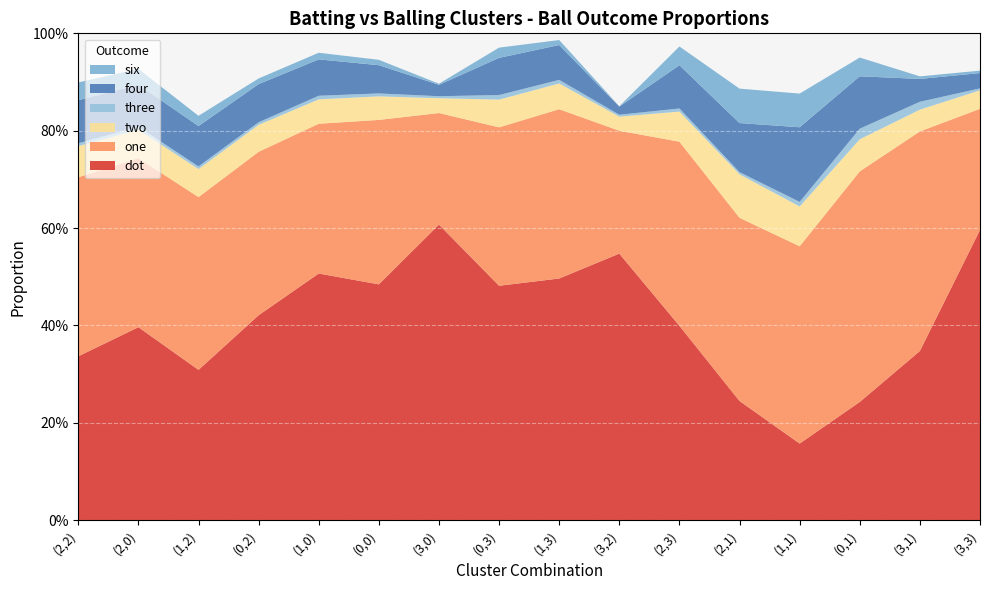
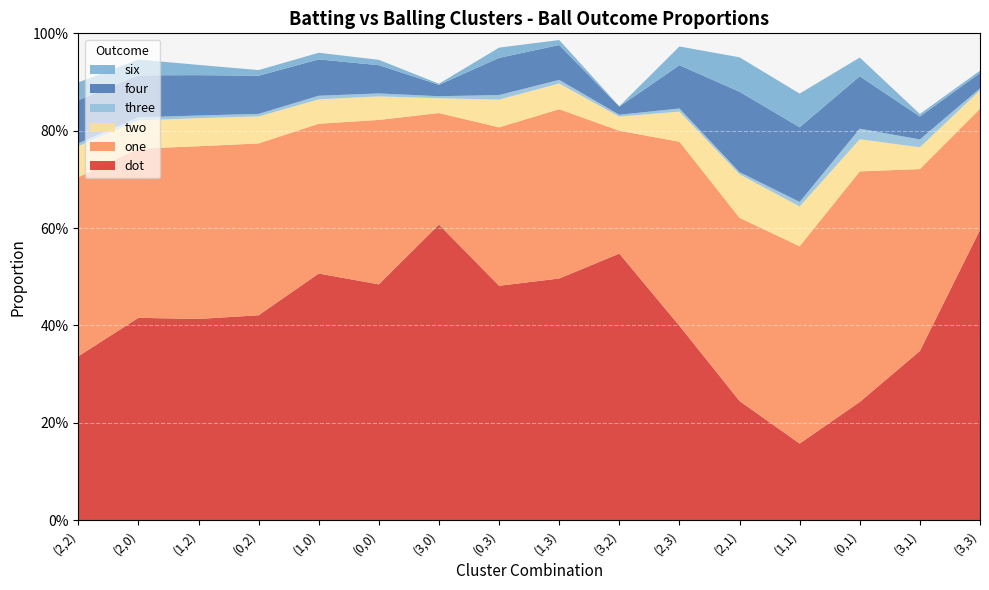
  {
    "dot": {
      "(2,2)": "34%",
-     "(2,0)": "40%",
-     "(1,2)": "31%",
+     "(2,0)": "42%",
+     "(1,2)": "41%",
      "(0,2)": "42%",
      "(1,0)": "51%",
      "(0,0)": "48%",
      "(3,0)": "61%",
      "(0,3)": "48%",
      "(1,3)": "50%",
      "(3,2)": "55%",
      "(2,3)": "40%",
      "(2,1)": "24%",
      "(1,1)": "16%",
      "(0,1)": "24%",
      "(3,1)": "35%",
      "(3,3)": "60%"
    },
    "one": {
      "(2,2)": "37%",
      "(1,2)": "35%",
-     "(0,2)": "34%",
+     "(0,2)": "35%",
      "(1,0)": "31%",
      "(0,0)": "34%",
      "(3,0)": "23%",
      "(0,3)": "33%",
      "(1,3)": "35%",
      "(3,2)": "25%",
      "(2,3)": "38%",
      "(2,1)": "38%",
      "(1,1)": "41%",
      "(0,1)": "47%",
-     "(3,1)": "45%",
+     "(3,1)": "37%",
      "(3,3)": "25%"
    },
    "two": {
      "(2,2)": "6%",
      "(1,2)": "6%",
      "(1,0)": "5%",
      "(0,0)": "5%",
      "(0,3)": "6%",
      "(1,3)": "5%",
      "(2,3)": "6%",
      "(1,1)": "8%",
      "(0,1)": "7%",
      "(3,1)": "4%"
    },
    "four": {
      "(2,2)": "9%",
      "(1,2)": "8%",
      "(0,2)": "8%",
      "(1,0)": "7%",
      "(0,0)": "6%",
      "(0,3)": "8%",
      "(1,3)": "7%",
      "(2,3)": "9%",
-     "(2,1)": "10%",
+     "(2,1)": "17%",
      "(1,1)": "15%",
      "(0,1)": "11%",
      "(3,1)": "5%"
    }
  }
